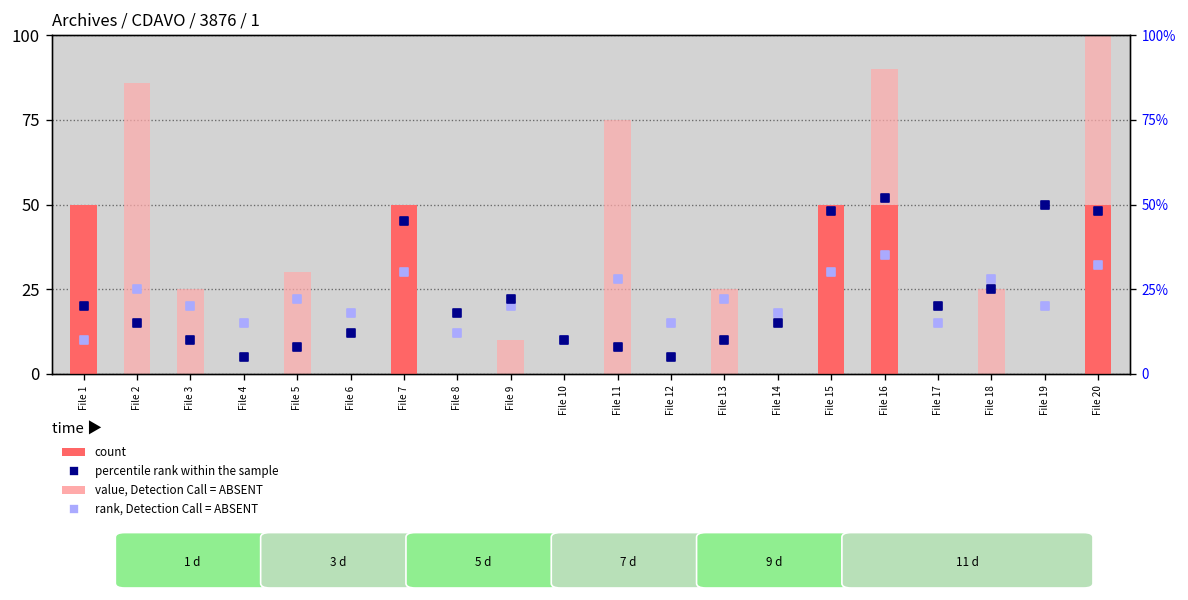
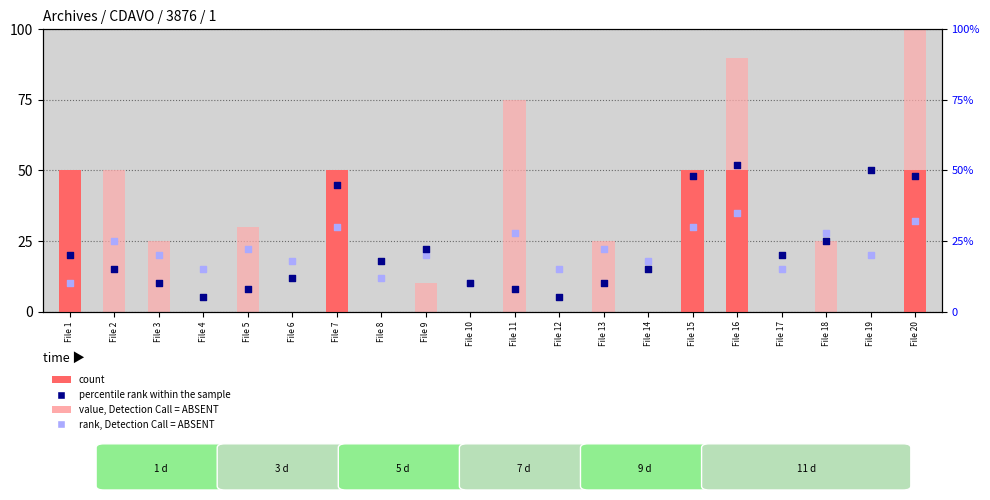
  {
    "count": {
      "File 1": 50,
      "File 2": 0
    },
    "value, Detection Call = ABSENT": {
      "File 1": 0,
-     "File 2": 86,
+     "File 2": 50,
      "File 20": 100
    }
  }
